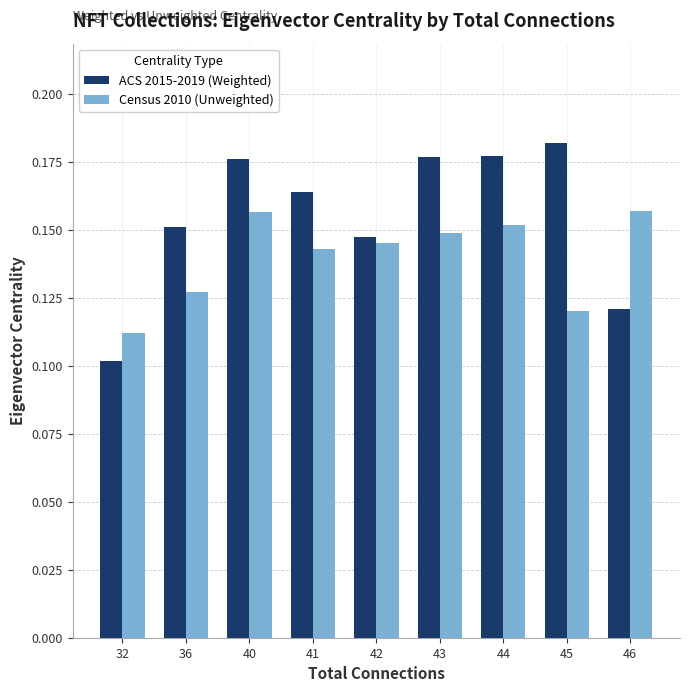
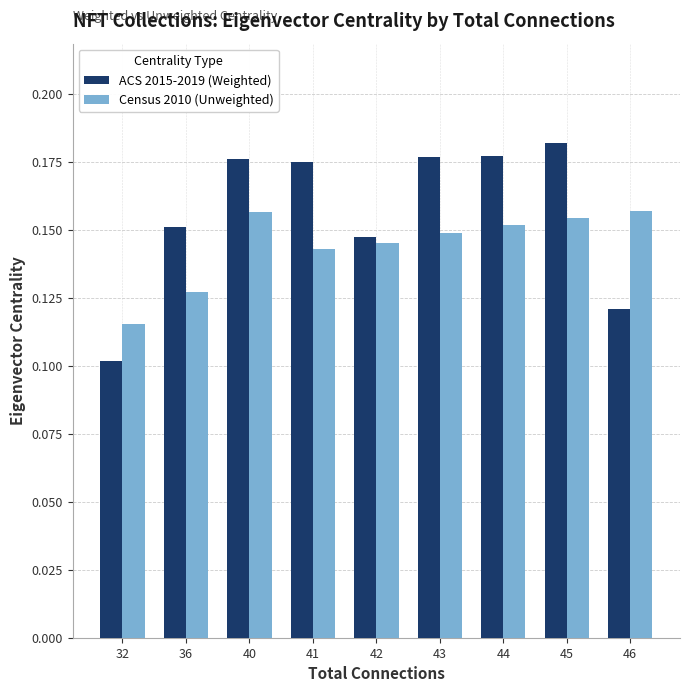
  {
    "ACS 2015-2019 (Weighted)": {
      "32": 0.102,
      "36": 0.151,
      "40": 0.176,
-     "41": 0.164,
+     "41": 0.175,
      "42": 0.147,
      "43": 0.177,
      "44": 0.177,
      "45": 0.182,
      "46": 0.121
    },
    "Census 2010 (Unweighted)": {
-     "32": 0.112,
+     "32": 0.115,
      "36": 0.127,
      "40": 0.157,
      "41": 0.143,
      "42": 0.145,
      "43": 0.149,
      "44": 0.152,
-     "45": 0.120,
+     "45": 0.155,
      "46": 0.157
    }
  }
